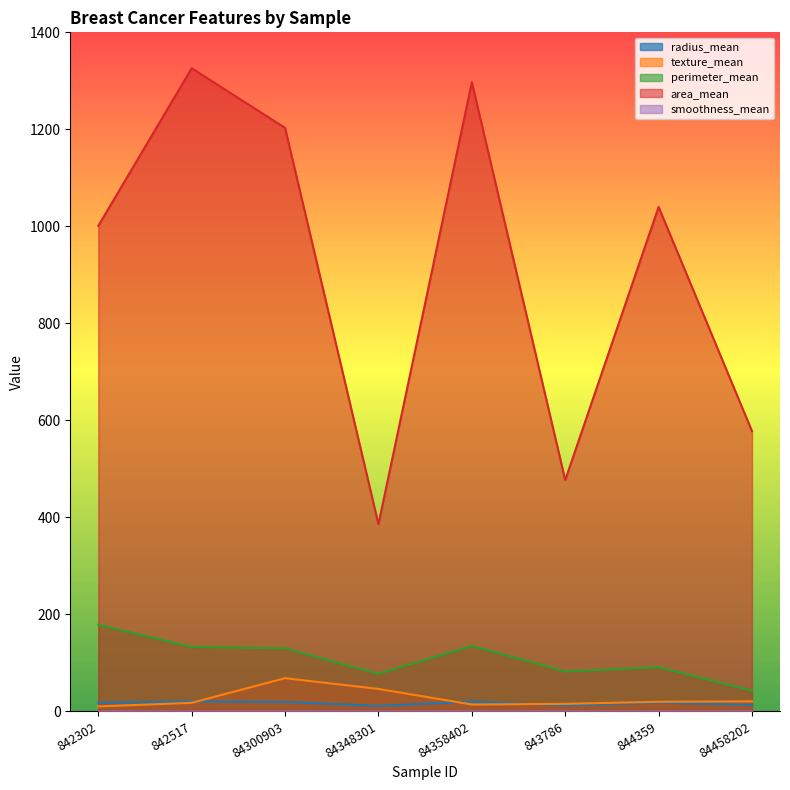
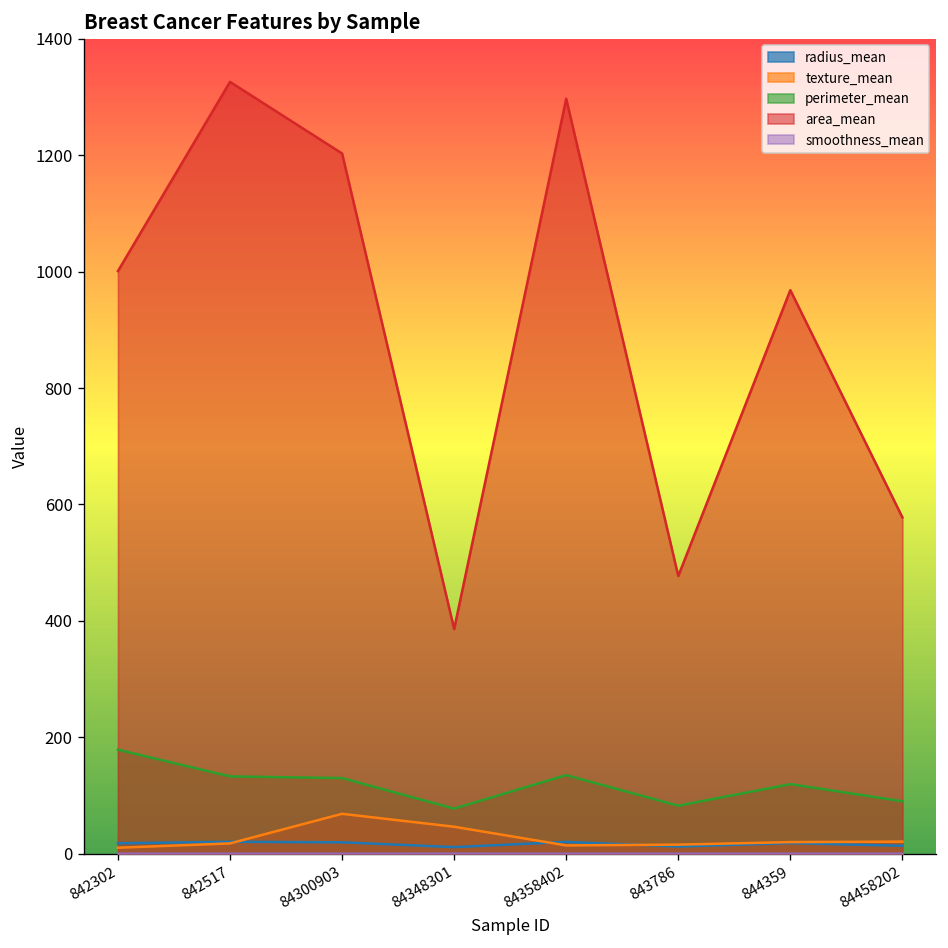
  {
    "radius_mean": {
      "842302": 20,
      "84300903": 20,
      "84348301": 10,
      "84358402": 20,
      "84458202": 10
    },
    "texture_mean": {
      "842302": 10,
      "84300903": 70,
      "84348301": 50,
      "84358402": 10,
      "84458202": 20
    },
    "perimeter_mean": {
      "842302": 180,
      "842517": 130,
      "84300903": 130,
      "84348301": 80,
      "84358402": 140,
      "843786": 80,
-     "844359": 90,
-     "84458202": 40
+     "844359": 120,
+     "84458202": 90
    },
    "area_mean": {
      "842302": 1000,
      "842517": 1330,
      "84300903": 1200,
      "84348301": 390,
      "84358402": 1300,
      "843786": 480,
-     "844359": 1040,
+     "844359": 970,
      "84458202": 580
    },
    "smoothness_mean": {
      "842302": 0,
      "842517": 0,
      "84300903": 0,
      "84348301": 0,
      "84358402": 0,
      "843786": 0,
      "844359": 0,
      "84458202": 0
    }
  }
